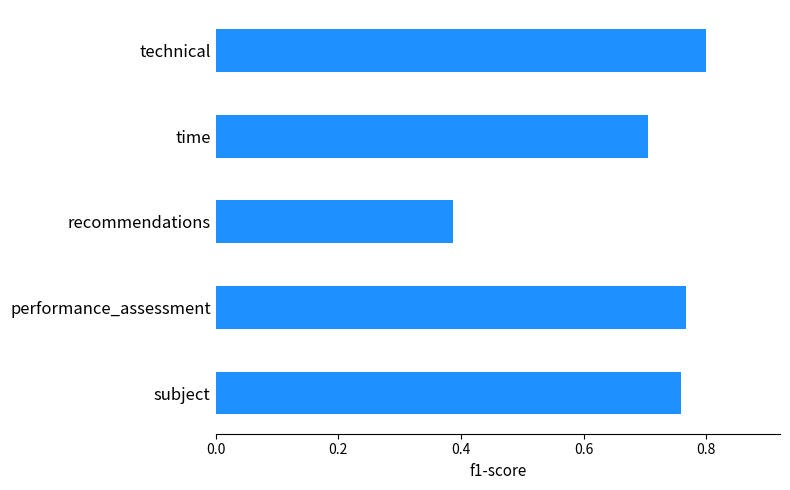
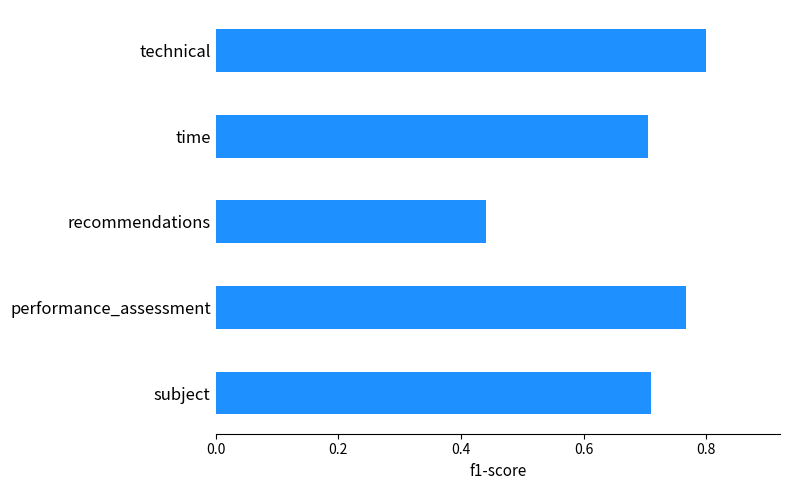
  {
    "technical": 0.80,
    "time": 0.70,
-   "recommendations": 0.39,
+   "recommendations": 0.44,
    "performance_assessment": 0.77,
-   "subject": 0.76
+   "subject": 0.71
  }
